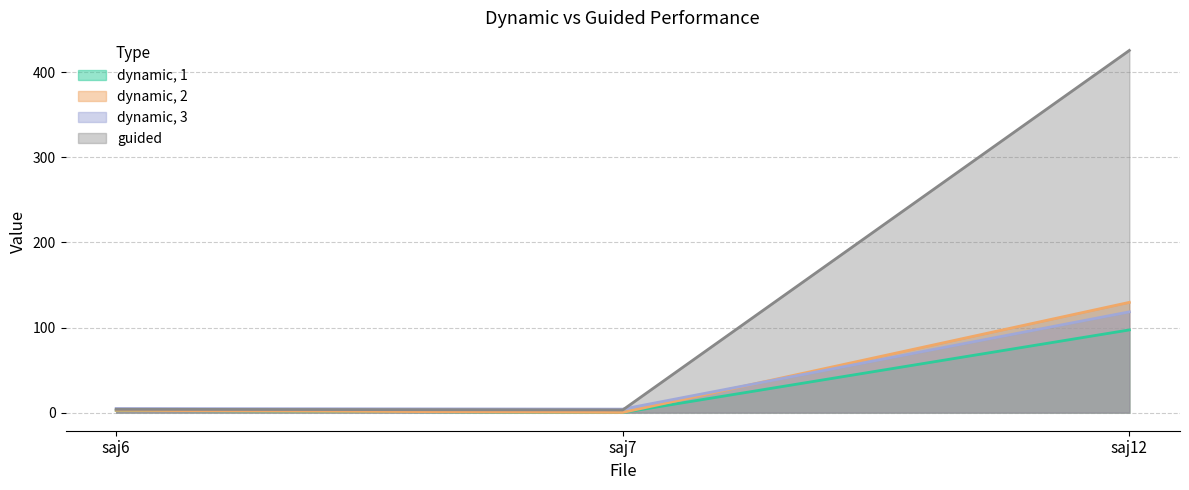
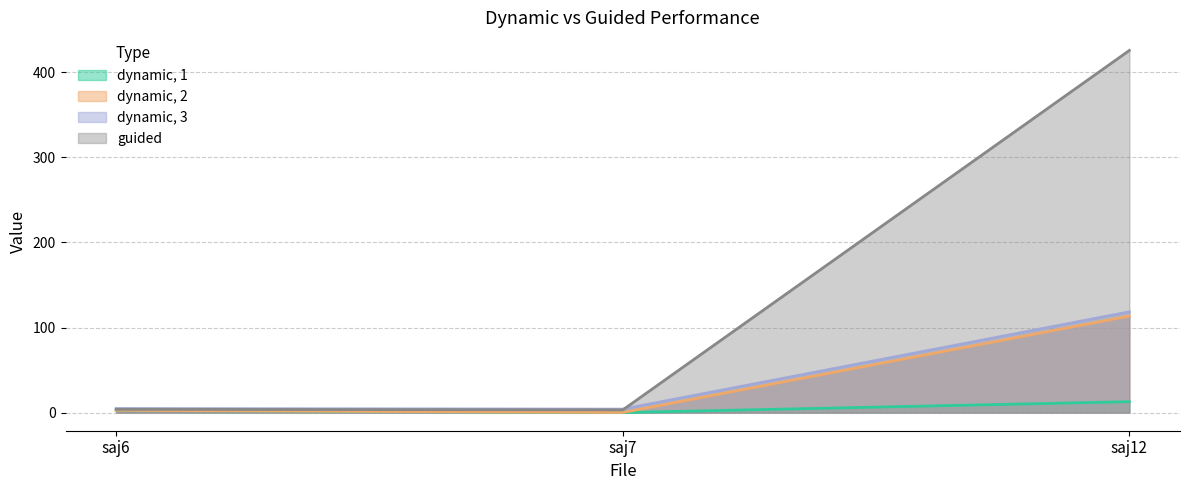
  {
    "dynamic, 1": {
-     "saj12": 100
+     "saj12": 10
    },
    "dynamic, 2": {
-     "saj12": 130
+     "saj12": 110
    }
  }
